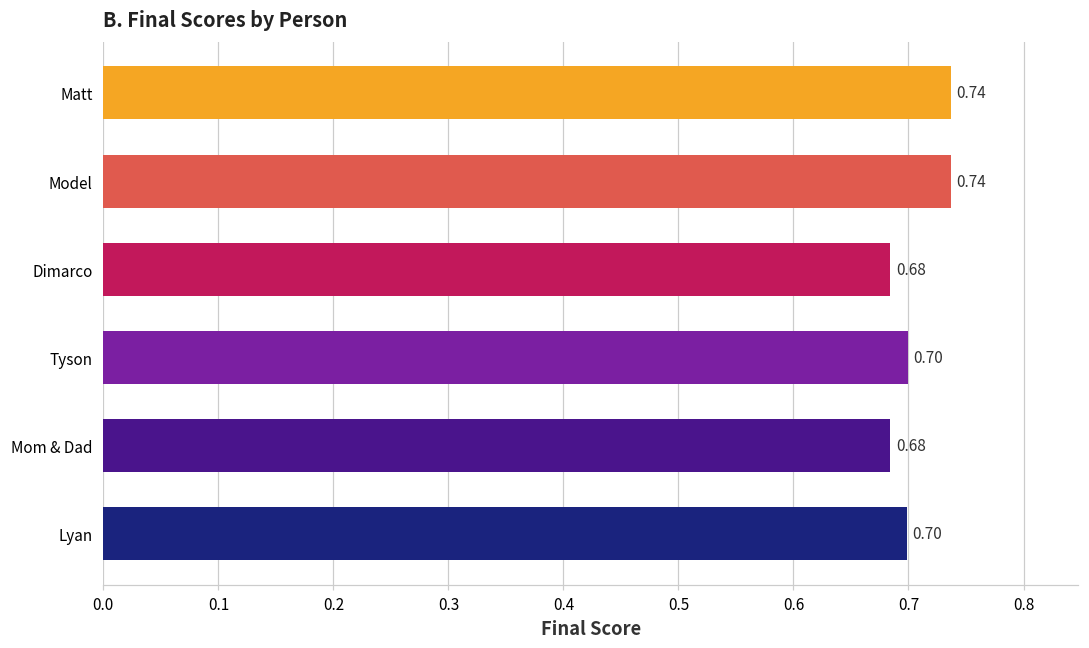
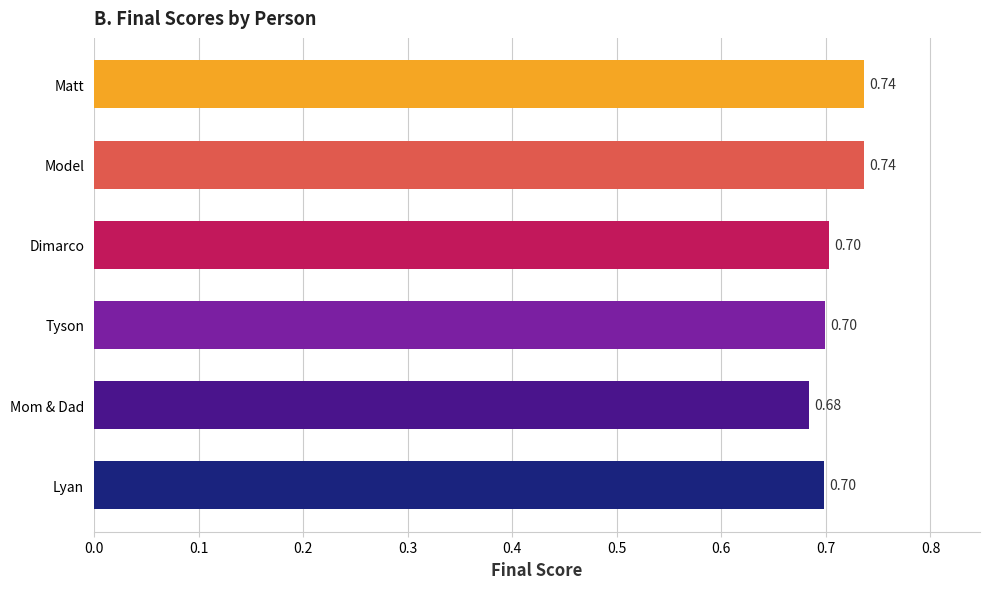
  {
    "Matt": 0.74,
    "Model": 0.74,
-   "Dimarco": 0.68,
+   "Dimarco": 0.70,
    "Tyson": 0.70,
    "Mom & Dad": 0.68,
    "Lyan": 0.70
  }
